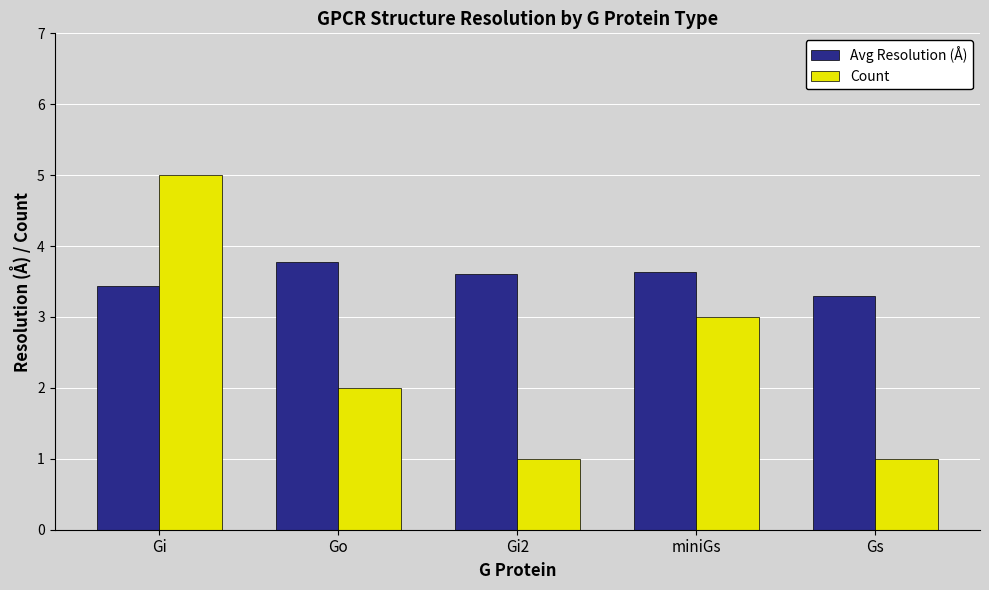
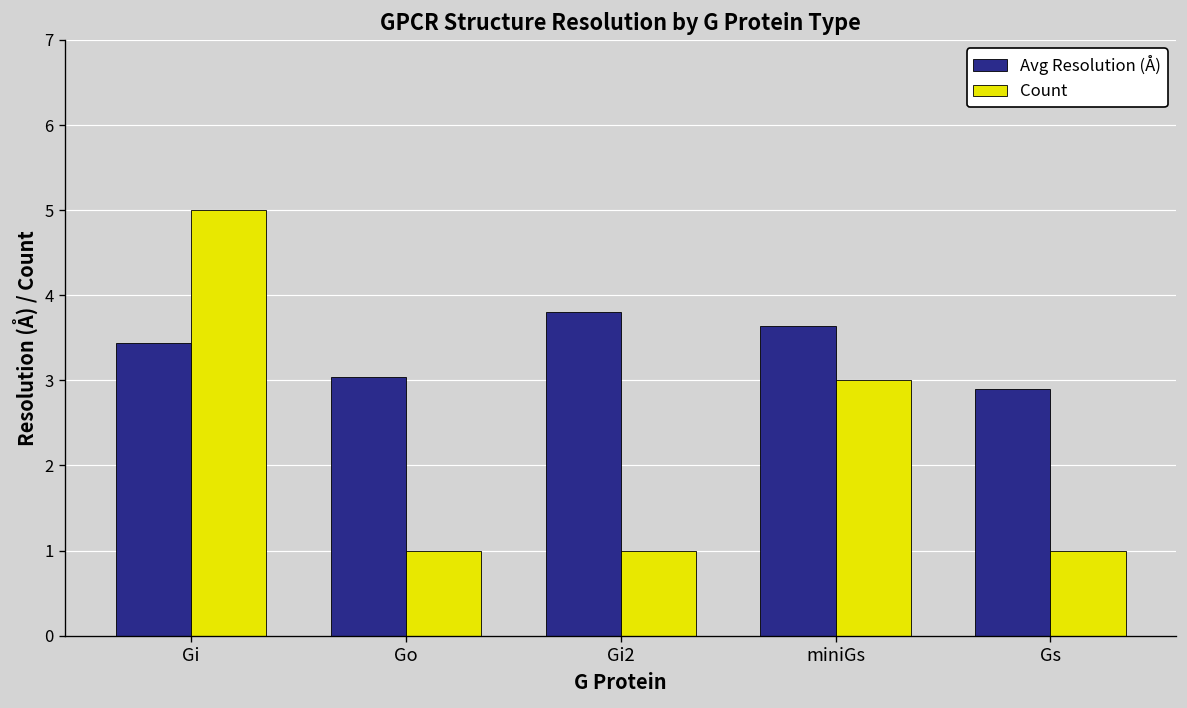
  {
    "Avg Resolution (Å)": {
      "Gi": 3.4,
-     "Go": 3.8,
-     "Gi2": 3.6,
+     "Go": 3.0,
+     "Gi2": 3.8,
      "miniGs": 3.6,
-     "Gs": 3.3
+     "Gs": 2.9
    },
    "Count": {
      "Gi": 5,
-     "Go": 2,
+     "Go": 1,
      "Gi2": 1,
      "miniGs": 3,
      "Gs": 1
    }
  }
